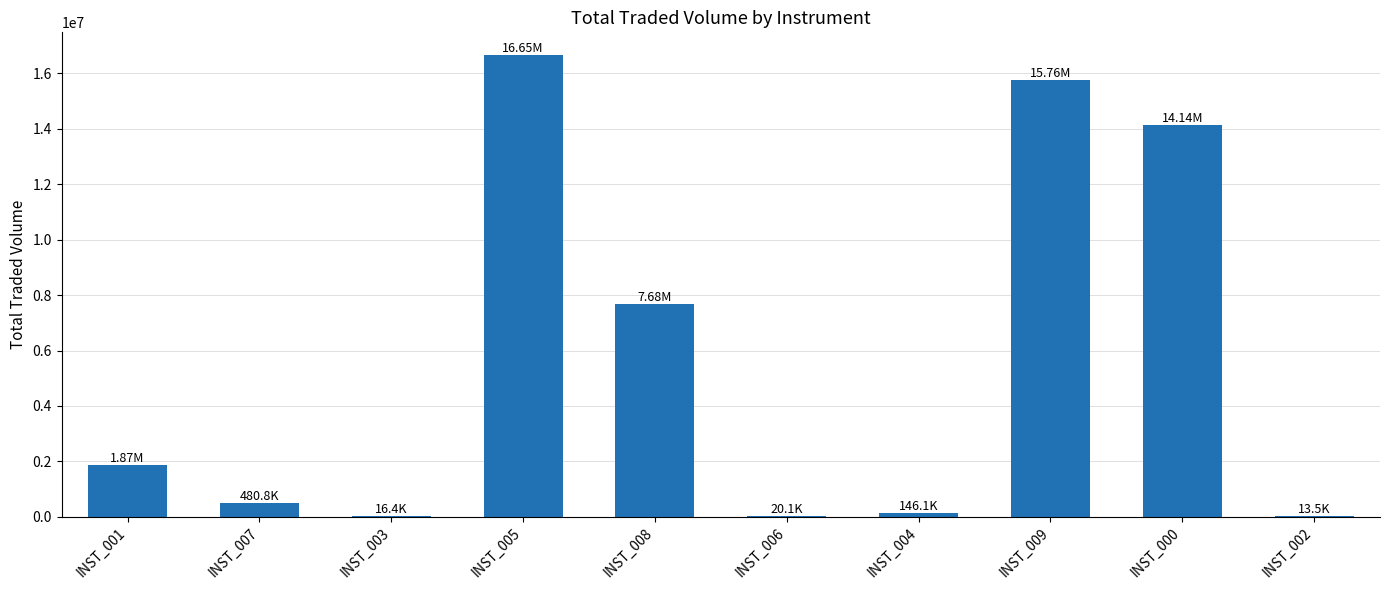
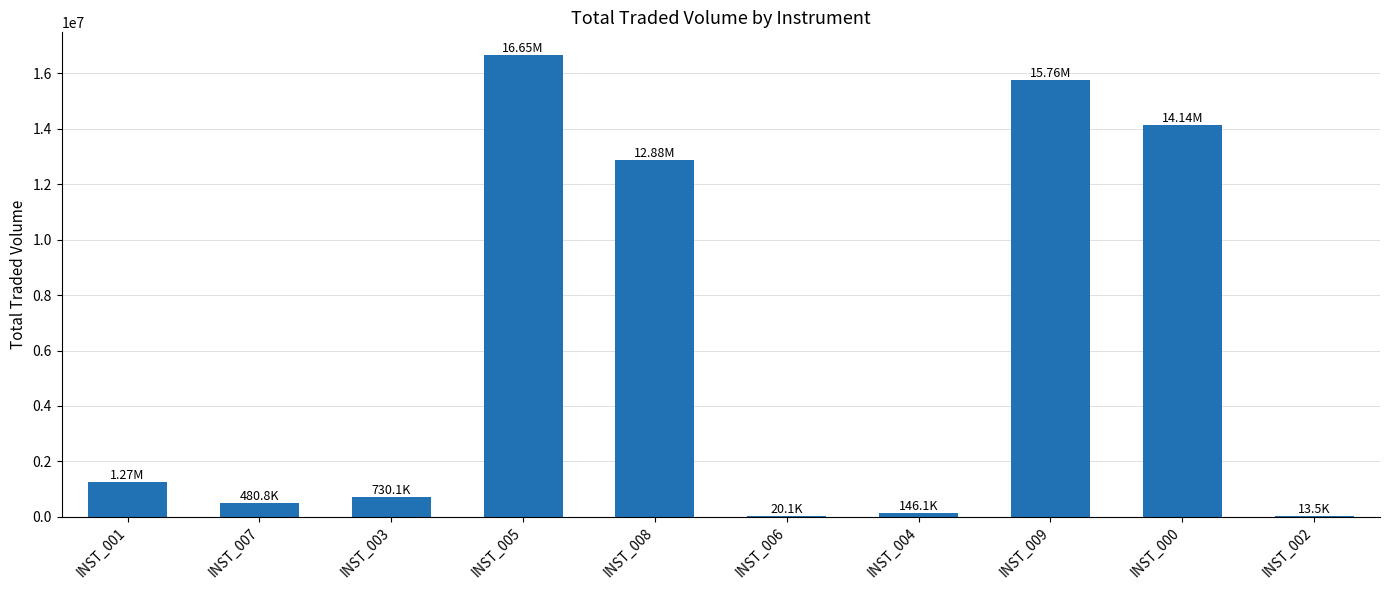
  {
-   "INST_001": "1.87M",
+   "INST_001": "1.27M",
    "INST_007": "480.8K",
-   "INST_003": "16.4K",
+   "INST_003": "730.1K",
    "INST_005": "16.65M",
-   "INST_008": "7.68M",
+   "INST_008": "12.88M",
    "INST_006": "20.1K",
    "INST_004": "146.1K",
    "INST_009": "15.76M",
    "INST_000": "14.14M",
    "INST_002": "13.5K"
  }
